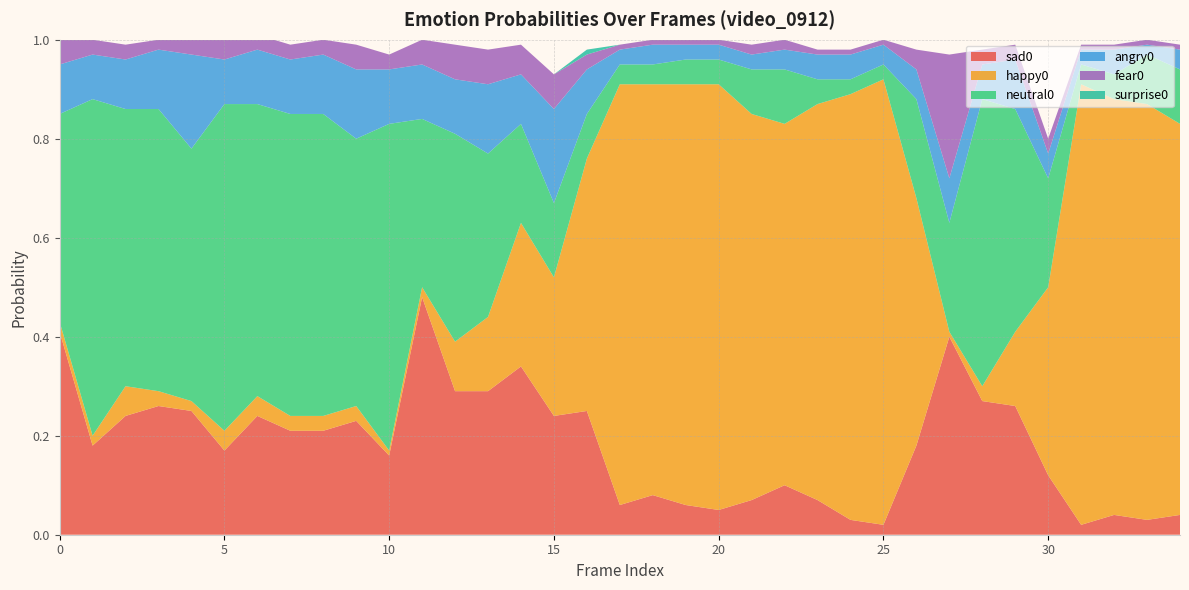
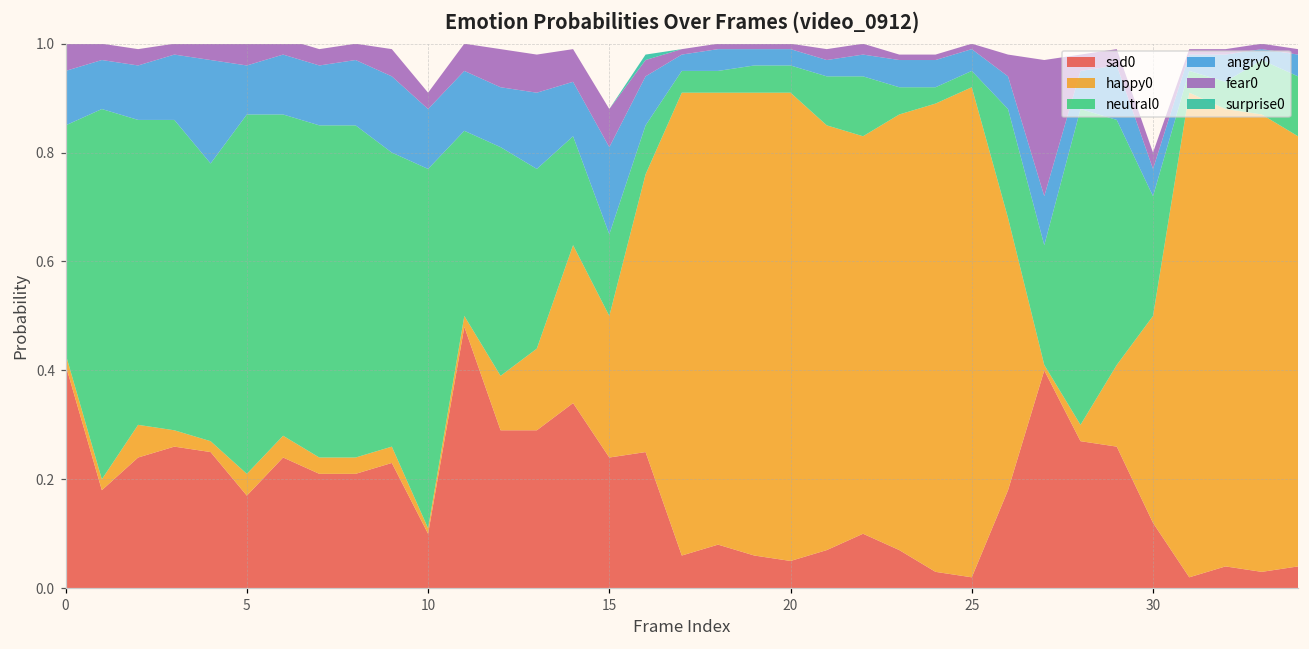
  {
    "sad0": {
      "0": 0.41,
      "5": 0.17,
-     "10": 0.16,
+     "10": 0.10,
      "15": 0.24,
      "20": 0.05,
      "25": 0.02,
      "30": 0.12
    },
    "happy0": {
      "0": 0.02,
      "5": 0.04,
      "10": 0.01,
-     "15": 0.28,
+     "15": 0.26,
      "20": 0.86,
      "25": 0.90,
      "30": 0.38
    },
    "angry0": {
      "0": 0.10,
      "5": 0.09,
      "10": 0.11,
-     "15": 0.19,
+     "15": 0.16,
      "20": 0.03,
      "25": 0.04,
      "30": 0.05
    }
  }
